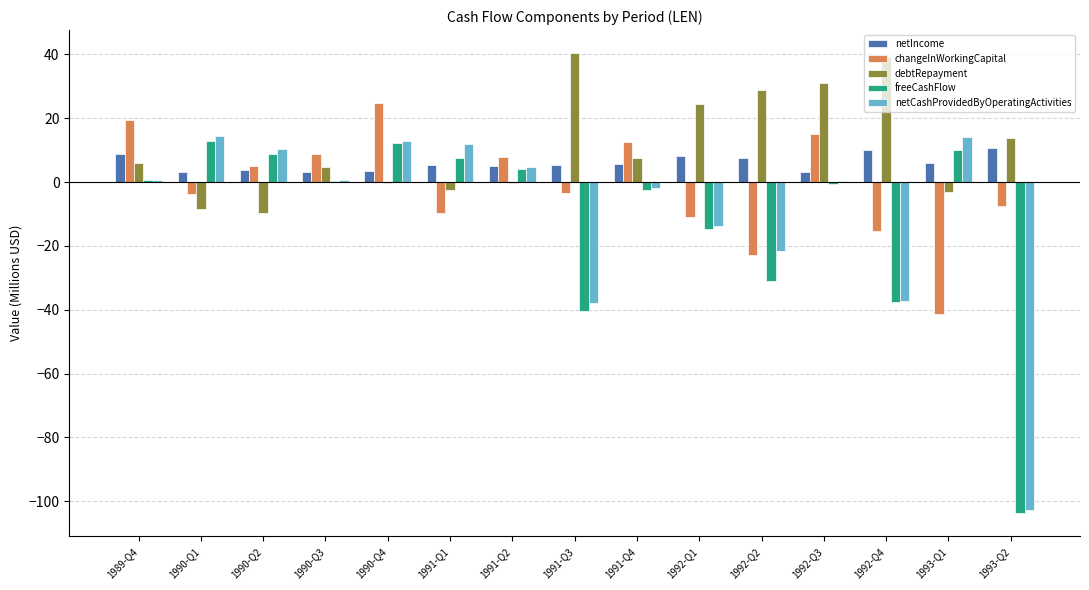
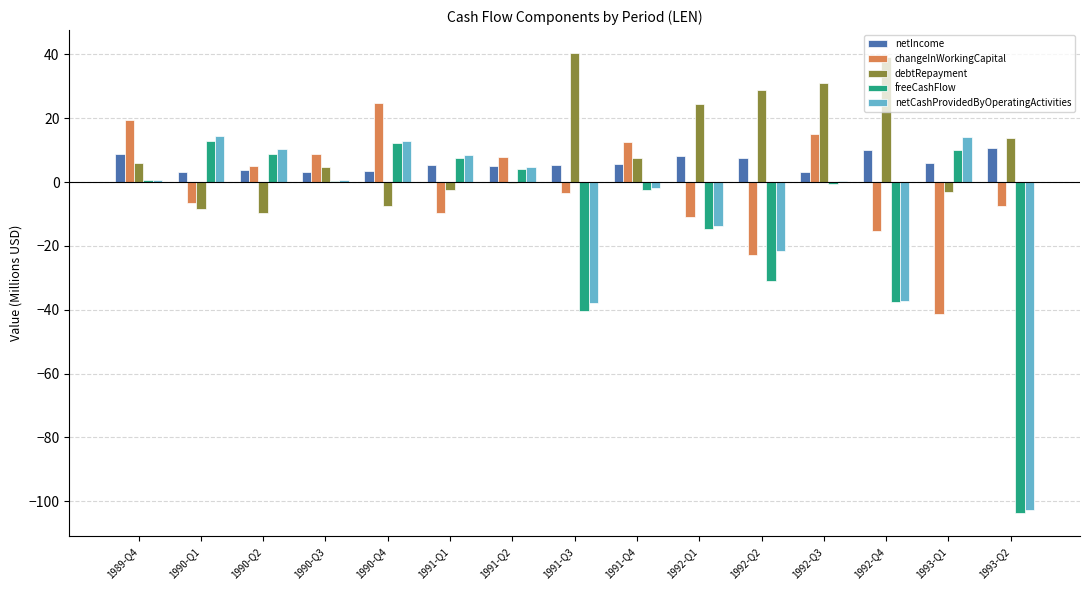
  {
    "netIncome": {
      "1989-Q4": 9,
      "1990-Q1": 3,
      "1990-Q2": 4,
      "1990-Q3": 3,
      "1990-Q4": 3,
      "1991-Q1": 5,
      "1991-Q2": 5,
      "1991-Q3": 5,
      "1991-Q4": 6,
      "1992-Q1": 8,
      "1992-Q2": 8,
      "1992-Q3": 3,
      "1992-Q4": 10,
      "1993-Q1": 6,
      "1993-Q2": 11
    },
    "changeInWorkingCapital": {
      "1989-Q4": 20,
-     "1990-Q1": -4,
+     "1990-Q1": -7,
      "1990-Q2": 5,
      "1990-Q3": 9,
      "1990-Q4": 25,
      "1991-Q1": -10,
      "1991-Q2": 8,
      "1991-Q3": -4,
      "1991-Q4": 13,
      "1992-Q1": -11,
      "1992-Q2": -23,
      "1992-Q3": 15,
      "1992-Q4": -15,
      "1993-Q1": -41,
      "1993-Q2": -7
    },
    "debtRepayment": {
      "1989-Q4": 6,
      "1990-Q1": -9,
      "1990-Q2": -10,
      "1990-Q3": 5,
-     "1990-Q4": 0,
+     "1990-Q4": -8,
      "1991-Q1": -2,
      "1991-Q3": 40,
      "1991-Q4": 8,
      "1992-Q1": 25,
      "1992-Q2": 29,
      "1992-Q3": 31,
      "1993-Q1": -3,
      "1993-Q2": 14
    },
    "freeCashFlow": {
      "1990-Q1": 13,
      "1990-Q2": 9,
      "1990-Q4": 12,
      "1991-Q1": 8,
      "1991-Q2": 4,
      "1991-Q3": -40,
      "1991-Q4": -3,
      "1992-Q1": -15,
      "1992-Q2": -31,
      "1992-Q4": -38,
      "1993-Q1": 10,
      "1993-Q2": -104
    },
    "netCashProvidedByOperatingActivities": {
      "1990-Q1": 14,
      "1990-Q2": 10,
      "1990-Q4": 13,
-     "1991-Q1": 12,
+     "1991-Q1": 9,
      "1991-Q2": 5,
      "1991-Q3": -38,
      "1991-Q4": -2,
      "1992-Q1": -14,
      "1992-Q2": -22,
      "1992-Q4": -37,
      "1993-Q1": 14,
      "1993-Q2": -103
    }
  }
